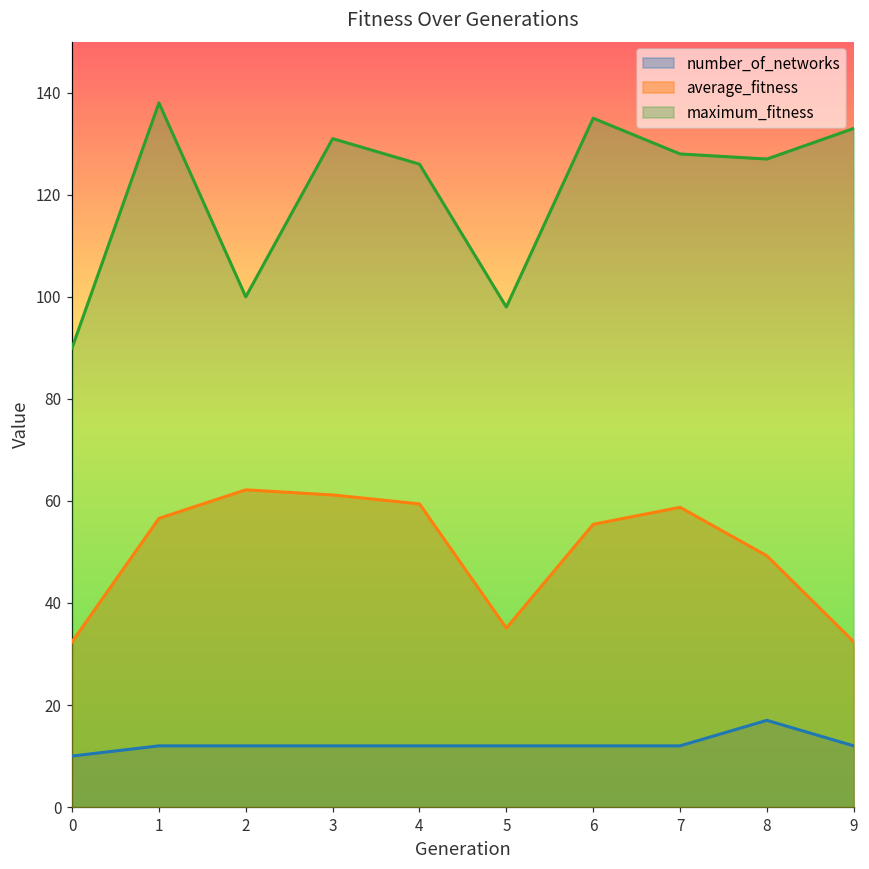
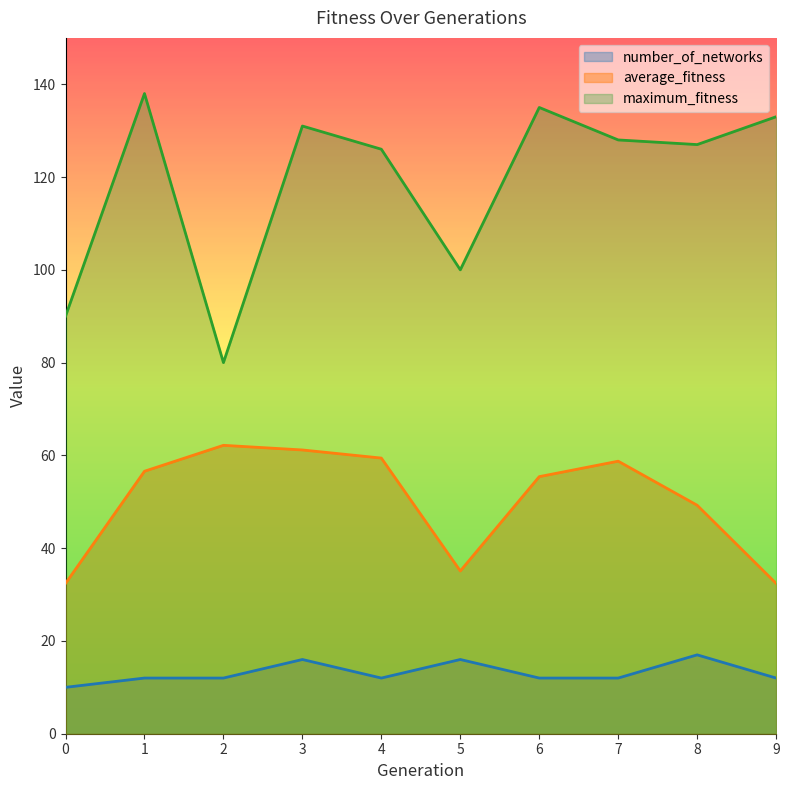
  {
    "number_of_networks": {
      "0": 10,
      "1": 12,
      "2": 12,
-     "3": 12,
+     "3": 16,
      "4": 12,
-     "5": 12,
+     "5": 16,
      "6": 12,
      "7": 12,
      "8": 17,
      "9": 12
    },
    "average_fitness": {
      "0": 32,
      "1": 57,
      "2": 62,
      "3": 61,
      "4": 59,
      "5": 35,
      "6": 55,
      "7": 59,
      "8": 49,
      "9": 32
    },
    "maximum_fitness": {
      "0": 90,
      "1": 138,
-     "2": 100,
+     "2": 80,
      "3": 131,
      "4": 126,
-     "5": 98,
+     "5": 100,
      "6": 135,
      "7": 128,
      "8": 127,
      "9": 133
    }
  }
